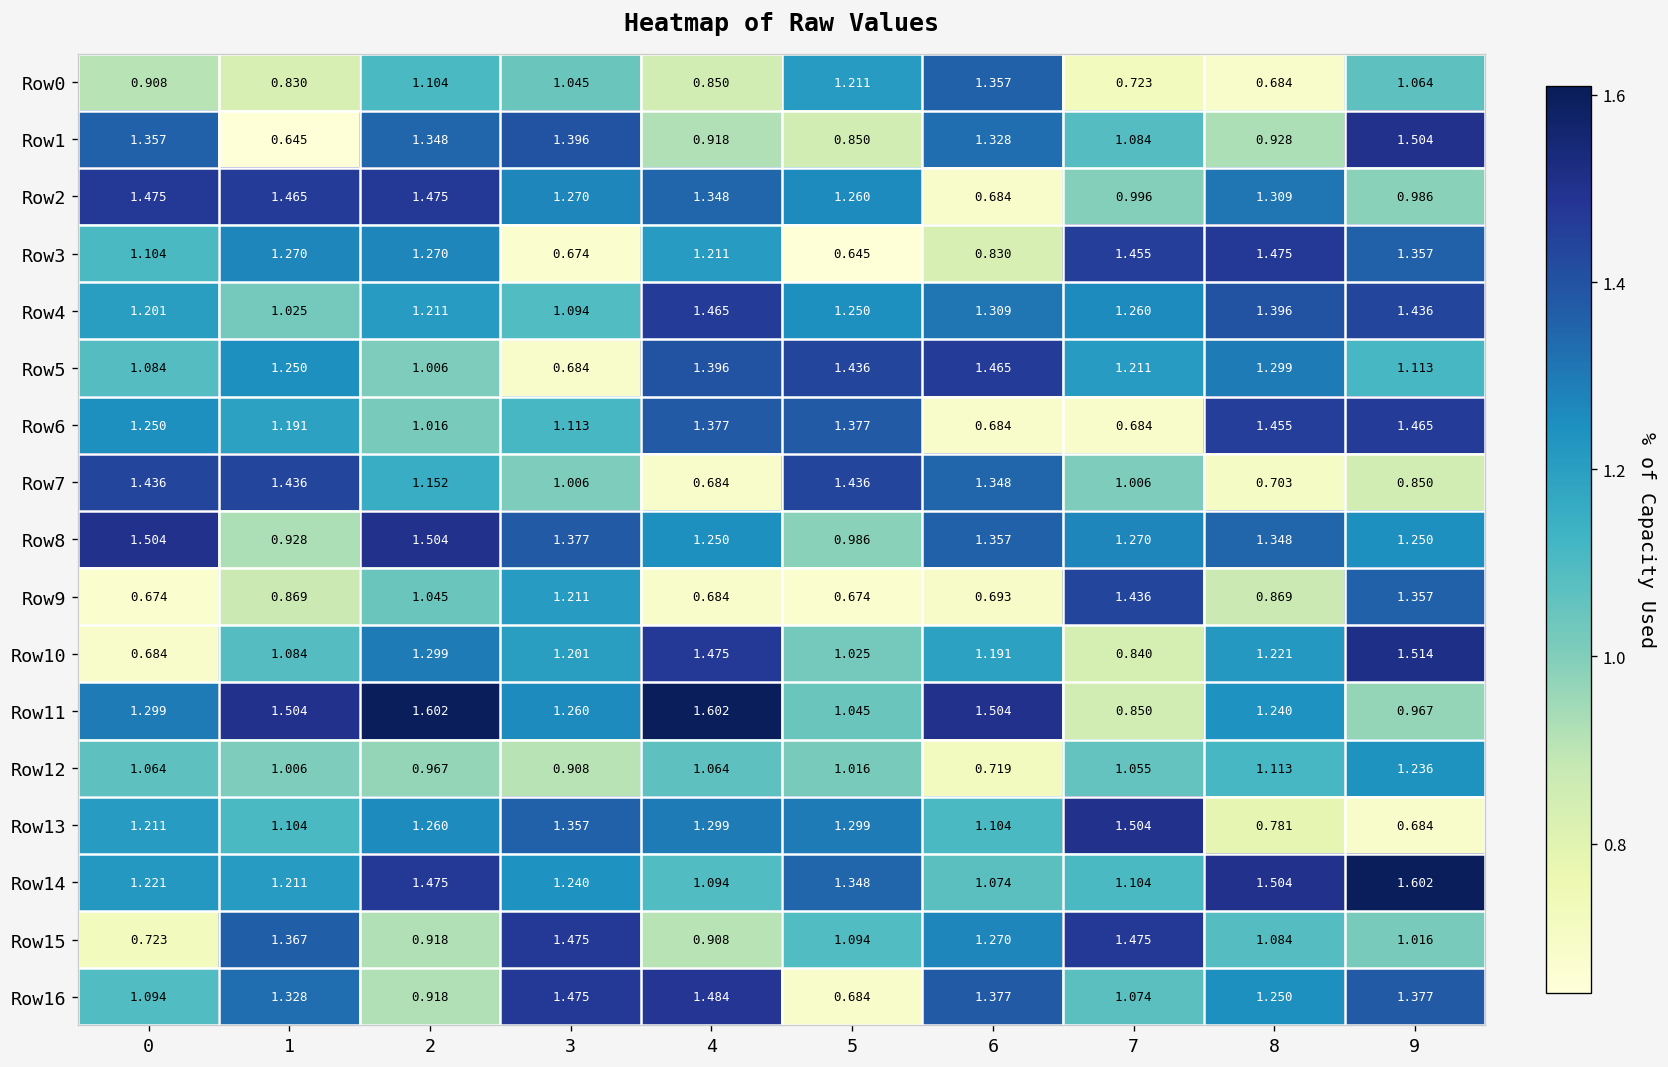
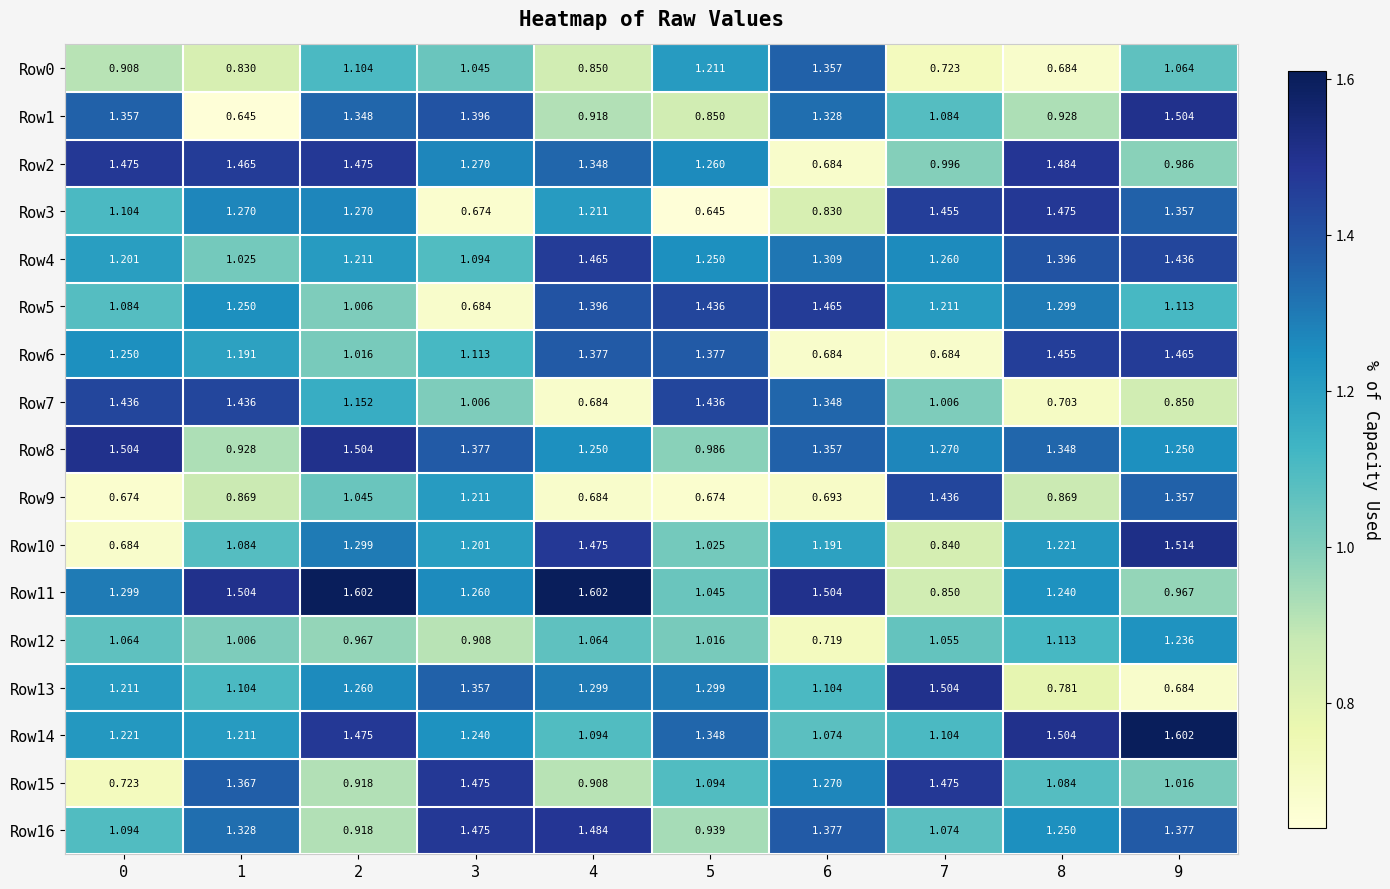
  {
    "Row0": {
      "0": 0.908,
      "1": 0.830,
      "2": 1.104,
      "3": 1.045,
      "4": 0.850,
      "5": 1.211,
      "6": 1.357,
      "7": 0.723,
      "8": 0.684,
      "9": 1.064
    },
    "Row1": {
      "0": 1.357,
      "1": 0.645,
      "2": 1.348,
      "3": 1.396,
      "4": 0.918,
      "5": 0.850,
      "6": 1.328,
      "7": 1.084,
      "8": 0.928,
      "9": 1.504
    },
    "Row2": {
      "0": 1.475,
      "1": 1.465,
      "2": 1.475,
      "3": 1.270,
      "4": 1.348,
      "5": 1.260,
      "6": 0.684,
      "7": 0.996,
-     "8": 1.309,
+     "8": 1.484,
      "9": 0.986
    },
    "Row3": {
      "0": 1.104,
      "1": 1.270,
      "2": 1.270,
      "3": 0.674,
      "4": 1.211,
      "5": 0.645,
      "6": 0.830,
      "7": 1.455,
      "8": 1.475,
      "9": 1.357
    },
    "Row4": {
      "0": 1.201,
      "1": 1.025,
      "2": 1.211,
      "3": 1.094,
      "4": 1.465,
      "5": 1.250,
      "6": 1.309,
      "7": 1.260,
      "8": 1.396,
      "9": 1.436
    },
    "Row5": {
      "0": 1.084,
      "1": 1.250,
      "2": 1.006,
      "3": 0.684,
      "4": 1.396,
      "5": 1.436,
      "6": 1.465,
      "7": 1.211,
      "8": 1.299,
      "9": 1.113
    },
    "Row6": {
      "0": 1.250,
      "1": 1.191,
      "2": 1.016,
      "3": 1.113,
      "4": 1.377,
      "5": 1.377,
      "6": 0.684,
      "7": 0.684,
      "8": 1.455,
      "9": 1.465
    },
    "Row7": {
      "0": 1.436,
      "1": 1.436,
      "2": 1.152,
      "3": 1.006,
      "4": 0.684,
      "5": 1.436,
      "6": 1.348,
      "7": 1.006,
      "8": 0.703,
      "9": 0.850
    },
    "Row8": {
      "0": 1.504,
      "1": 0.928,
      "2": 1.504,
      "3": 1.377,
      "4": 1.250,
      "5": 0.986,
      "6": 1.357,
      "7": 1.270,
      "8": 1.348,
      "9": 1.250
    },
    "Row9": {
      "0": 0.674,
      "1": 0.869,
      "2": 1.045,
      "3": 1.211,
      "4": 0.684,
      "5": 0.674,
      "6": 0.693,
      "7": 1.436,
      "8": 0.869,
      "9": 1.357
    },
    "Row10": {
      "0": 0.684,
      "1": 1.084,
      "2": 1.299,
      "3": 1.201,
      "4": 1.475,
      "5": 1.025,
      "6": 1.191,
      "7": 0.840,
      "8": 1.221,
      "9": 1.514
    },
    "Row11": {
      "0": 1.299,
      "1": 1.504,
      "2": 1.602,
      "3": 1.260,
      "4": 1.602,
      "5": 1.045,
      "6": 1.504,
      "7": 0.850,
      "8": 1.240,
      "9": 0.967
    },
    "Row12": {
      "0": 1.064,
      "1": 1.006,
      "2": 0.967,
      "3": 0.908,
      "4": 1.064,
      "5": 1.016,
      "6": 0.719,
      "7": 1.055,
      "8": 1.113,
      "9": 1.236
    },
    "Row13": {
      "0": 1.211,
      "1": 1.104,
      "2": 1.260,
      "3": 1.357,
      "4": 1.299,
      "5": 1.299,
      "6": 1.104,
      "7": 1.504,
      "8": 0.781,
      "9": 0.684
    },
    "Row14": {
      "0": 1.221,
      "1": 1.211,
      "2": 1.475,
      "3": 1.240,
      "4": 1.094,
      "5": 1.348,
      "6": 1.074,
      "7": 1.104,
      "8": 1.504,
      "9": 1.602
    },
    "Row15": {
      "0": 0.723,
      "1": 1.367,
      "2": 0.918,
      "3": 1.475,
      "4": 0.908,
      "5": 1.094,
      "6": 1.270,
      "7": 1.475,
      "8": 1.084,
      "9": 1.016
    },
    "Row16": {
      "0": 1.094,
      "1": 1.328,
      "2": 0.918,
      "3": 1.475,
      "4": 1.484,
-     "5": 0.684,
+     "5": 0.939,
      "6": 1.377,
      "7": 1.074,
      "8": 1.250,
      "9": 1.377
    }
  }
